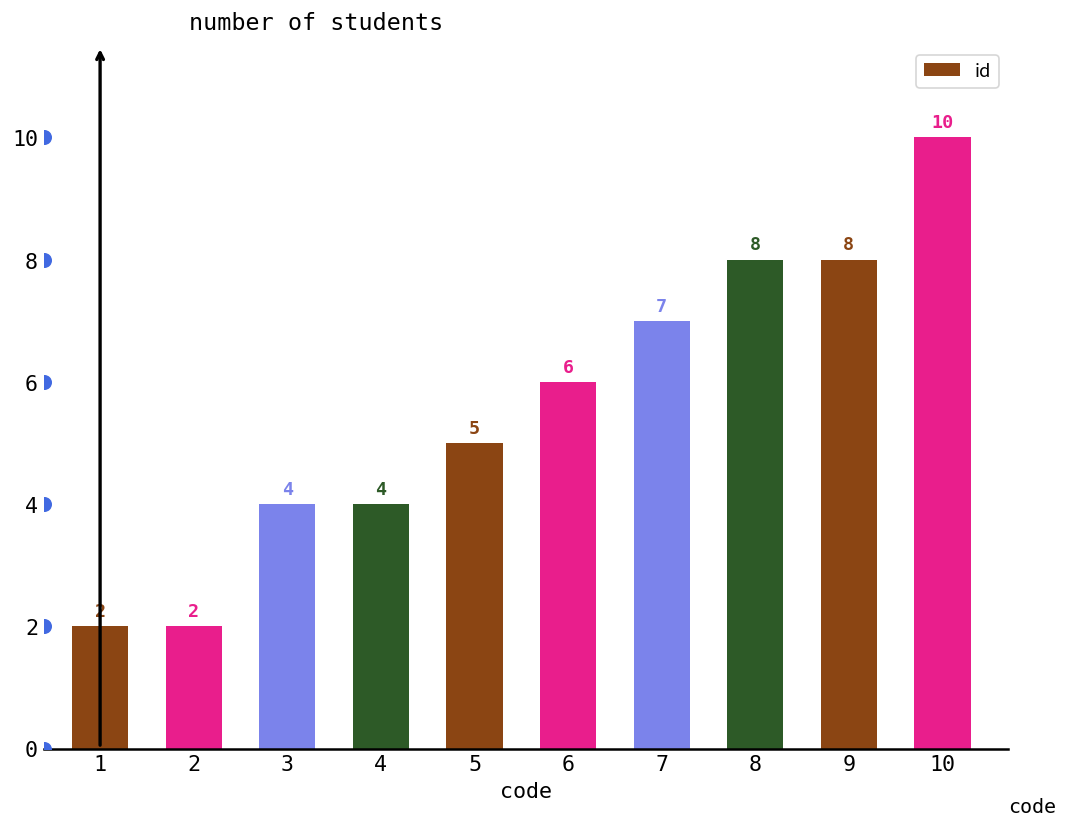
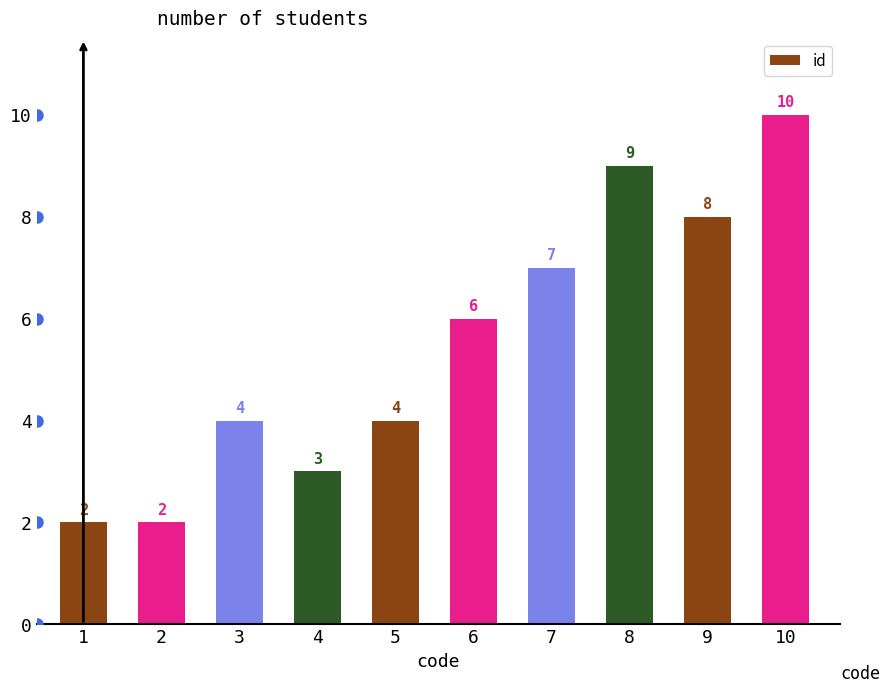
  {
    "1": 2,
    "2": 2,
    "3": 4,
-   "4": 4,
-   "5": 5,
+   "4": 3,
+   "5": 4,
    "6": 6,
    "7": 7,
-   "8": 8,
+   "8": 9,
    "9": 8,
    "10": 10
  }
